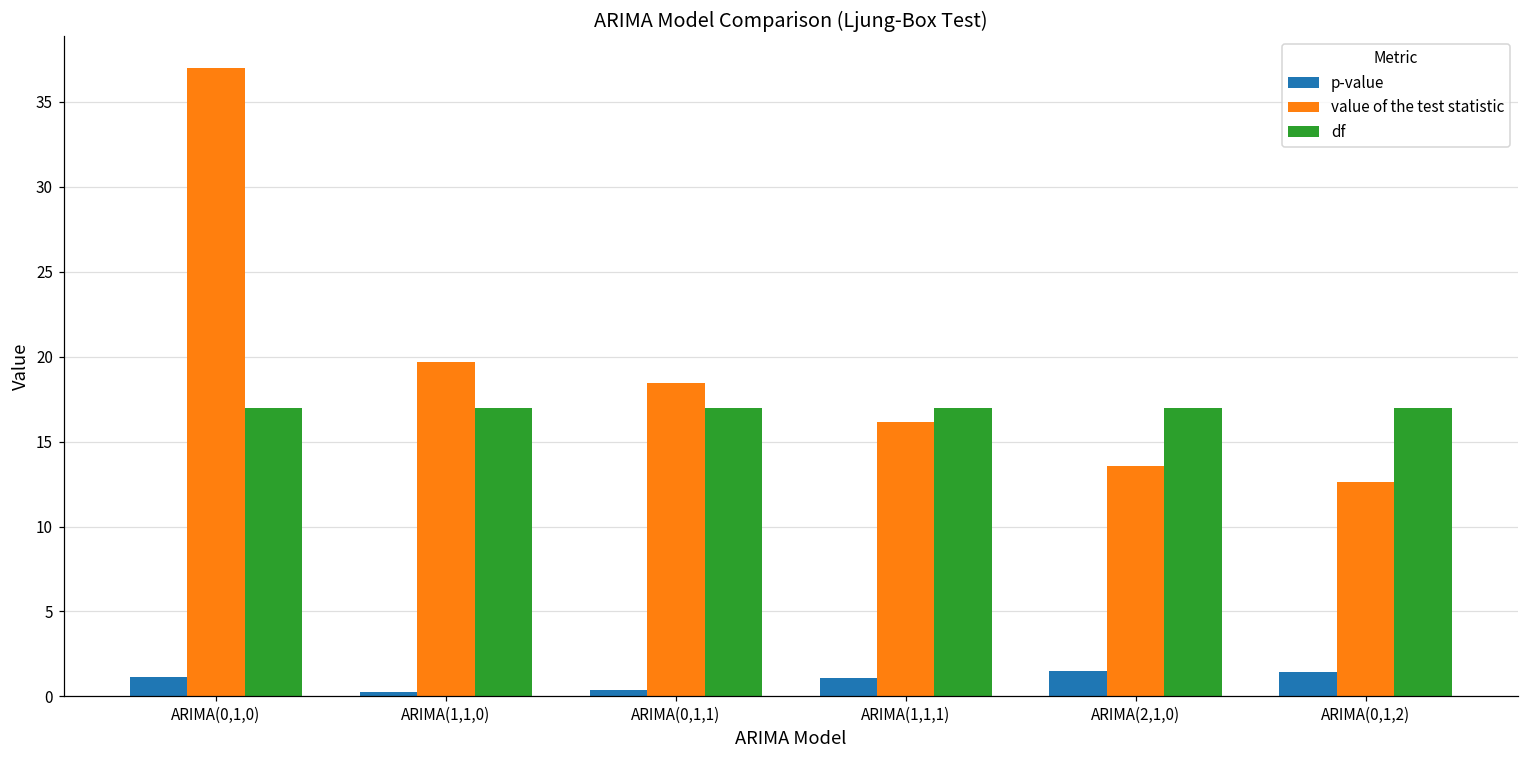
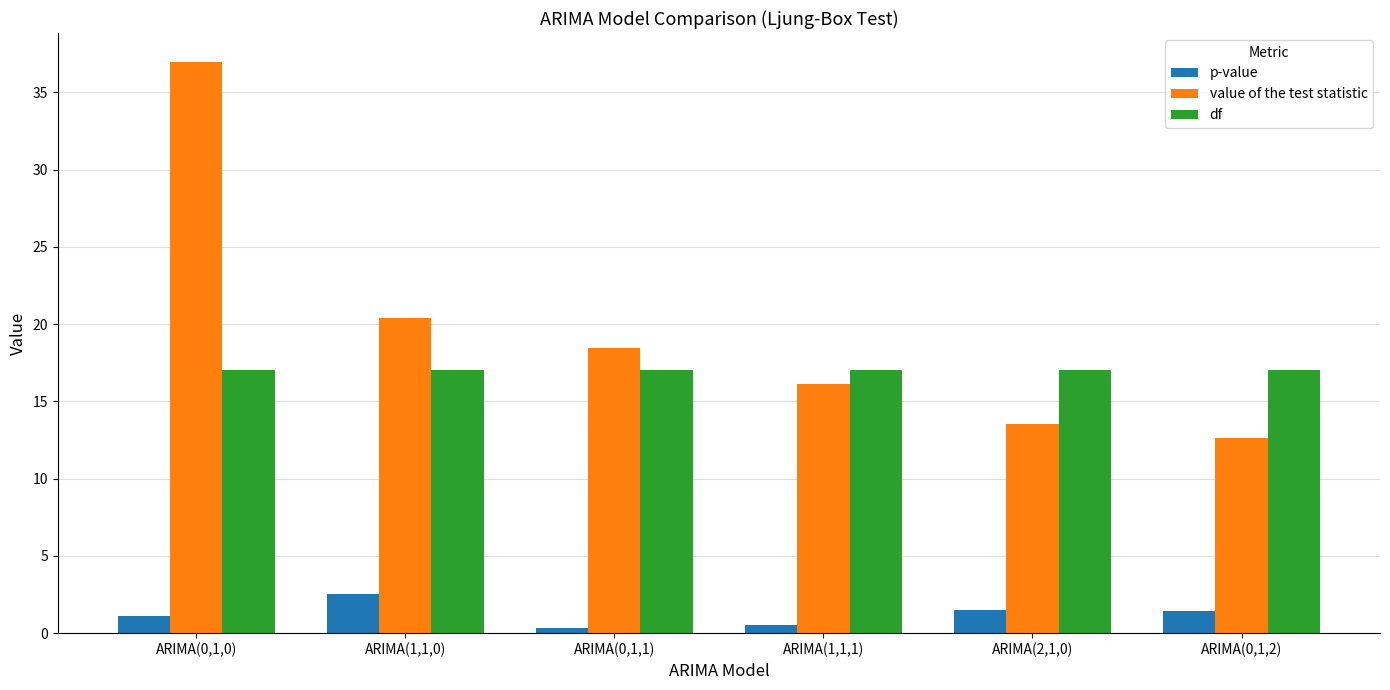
  {
    "p-value": {
      "ARIMA(0,1,0)": 1.1,
-     "ARIMA(1,1,0)": 0.3,
+     "ARIMA(1,1,0)": 2.6,
      "ARIMA(0,1,1)": 0.4,
-     "ARIMA(1,1,1)": 1.1,
+     "ARIMA(1,1,1)": 0.5,
      "ARIMA(2,1,0)": 1.5,
      "ARIMA(0,1,2)": 1.4
    },
    "value of the test statistic": {
      "ARIMA(0,1,0)": 37.0,
-     "ARIMA(1,1,0)": 19.7,
+     "ARIMA(1,1,0)": 20.4,
      "ARIMA(0,1,1)": 18.4,
      "ARIMA(1,1,1)": 16.1,
      "ARIMA(2,1,0)": 13.6,
      "ARIMA(0,1,2)": 12.6
    },
    "df": {
      "ARIMA(0,1,0)": 17.0,
      "ARIMA(1,1,0)": 17.0,
      "ARIMA(0,1,1)": 17.0,
      "ARIMA(1,1,1)": 17.0,
      "ARIMA(2,1,0)": 17.0,
      "ARIMA(0,1,2)": 17.0
    }
  }
